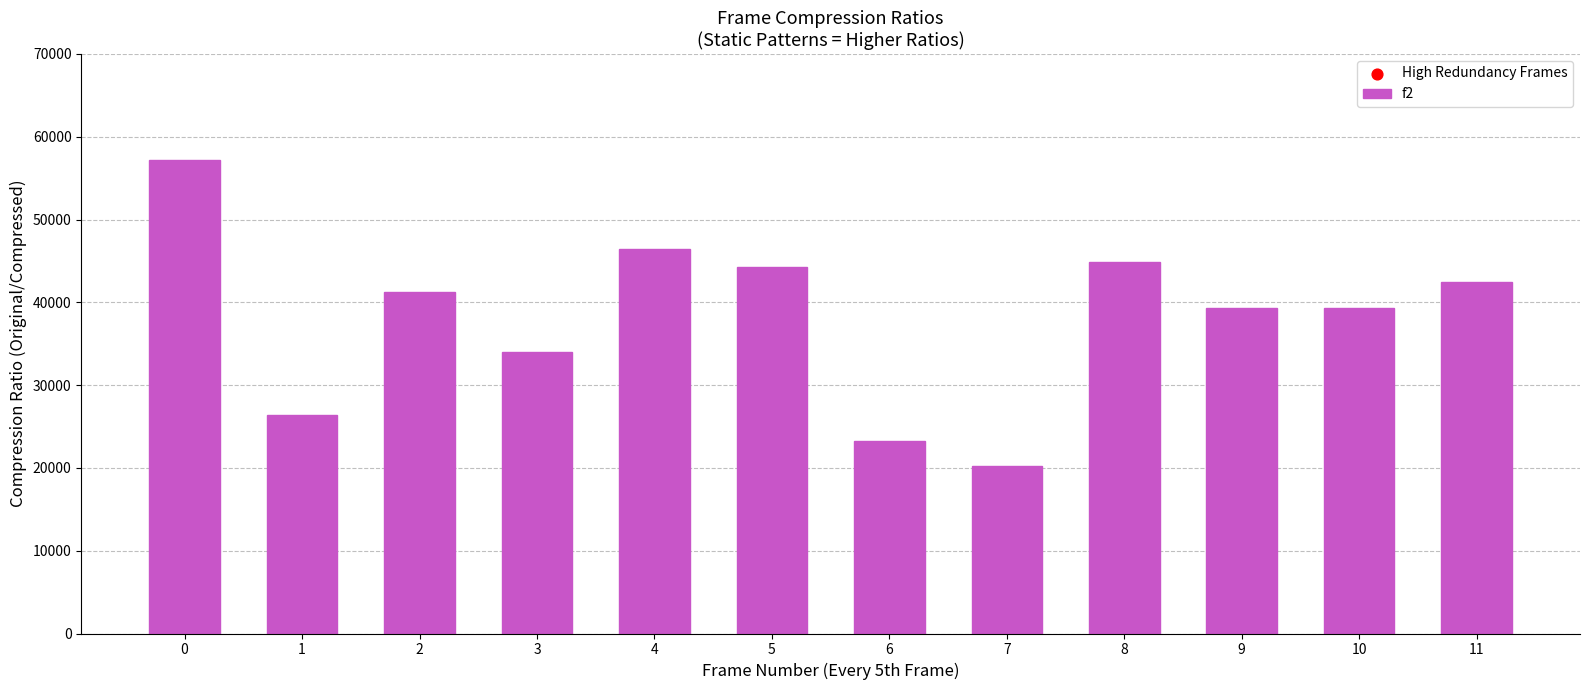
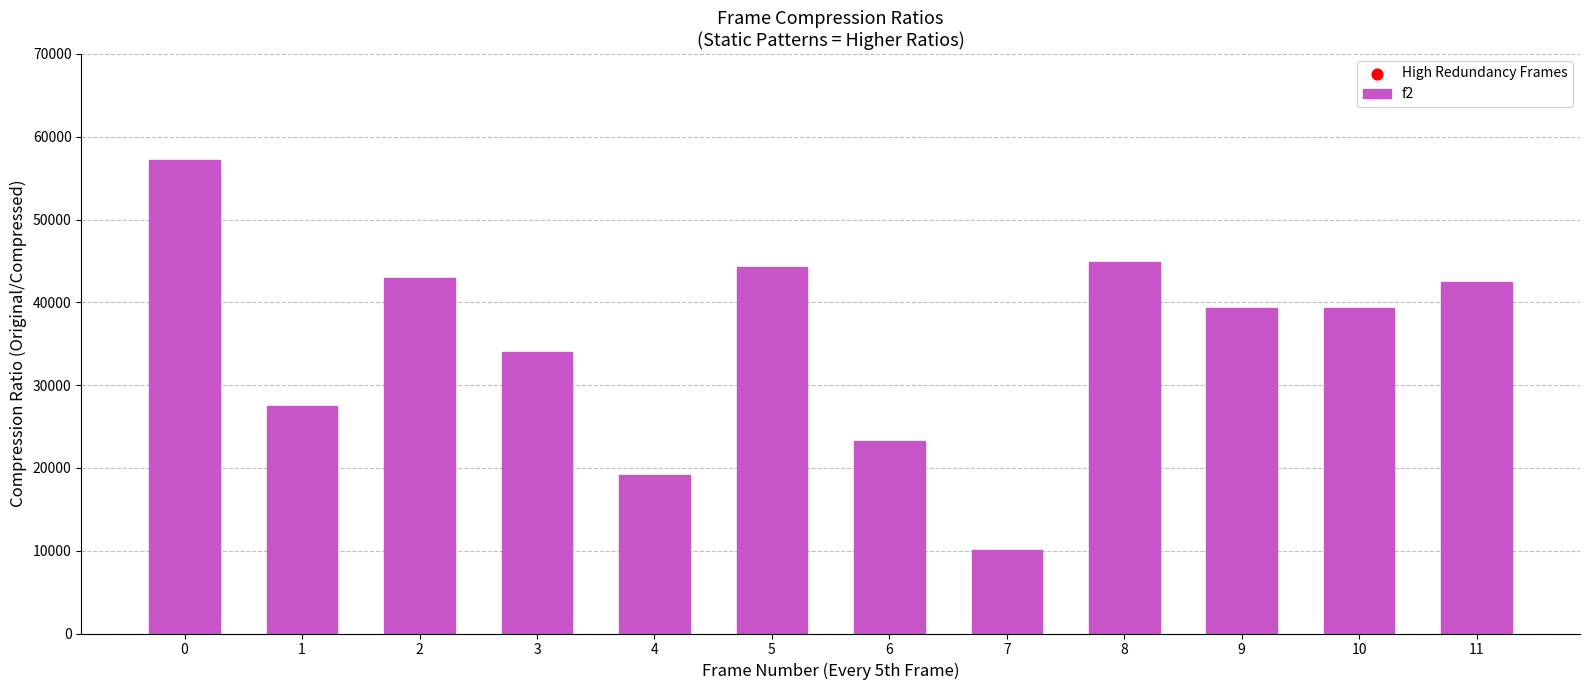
  {
    "0": 57000,
-   "1": 26000,
-   "2": 41000,
+   "1": 28000,
+   "2": 43000,
    "3": 34000,
-   "4": 46000,
+   "4": 19000,
    "5": 44000,
    "6": 23000,
-   "7": 20000,
+   "7": 10000,
    "8": 45000,
    "9": 39000,
    "10": 39000,
    "11": 42000
  }
